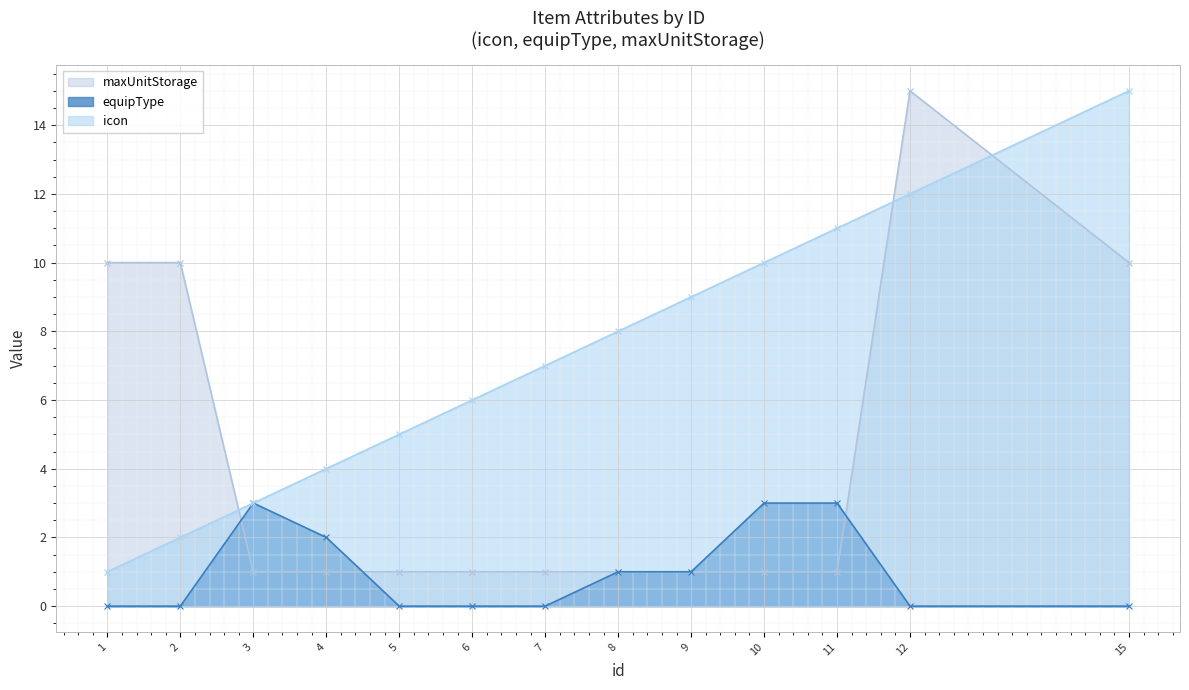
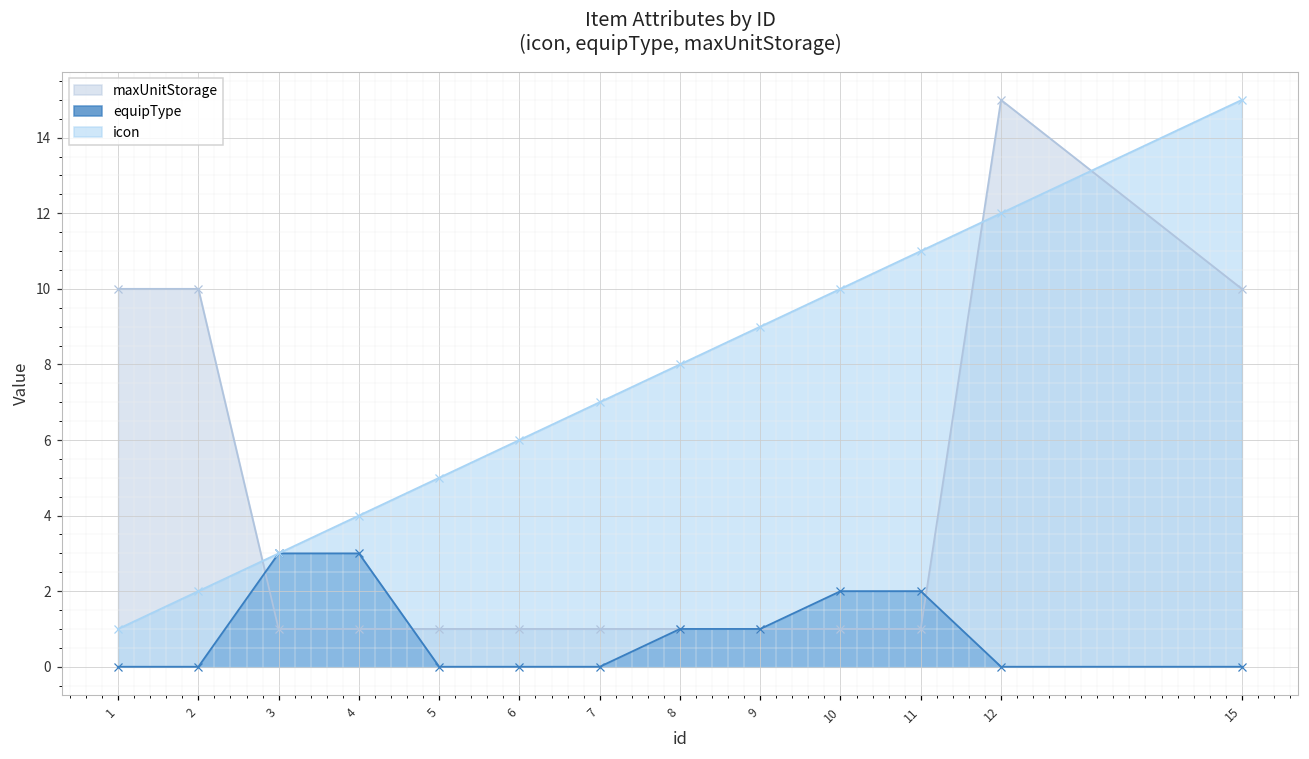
  {
    "equipType": {
      "1": 0,
      "2": 0,
-     "4": 2,
+     "4": 3,
      "5": 0,
      "6": 0,
      "7": 0,
-     "10": 3,
-     "11": 3,
+     "10": 2,
+     "11": 2,
      "12": 0,
      "15": 0
    }
  }
